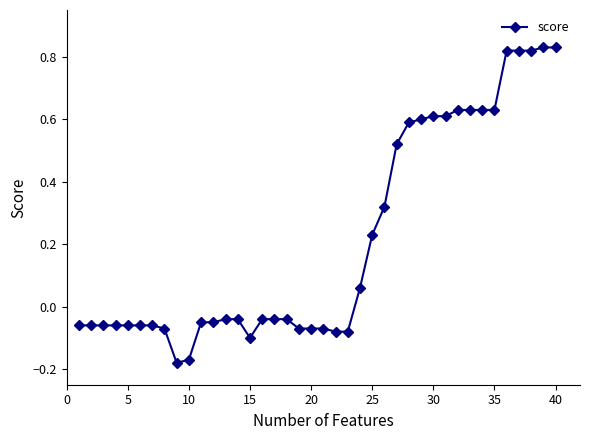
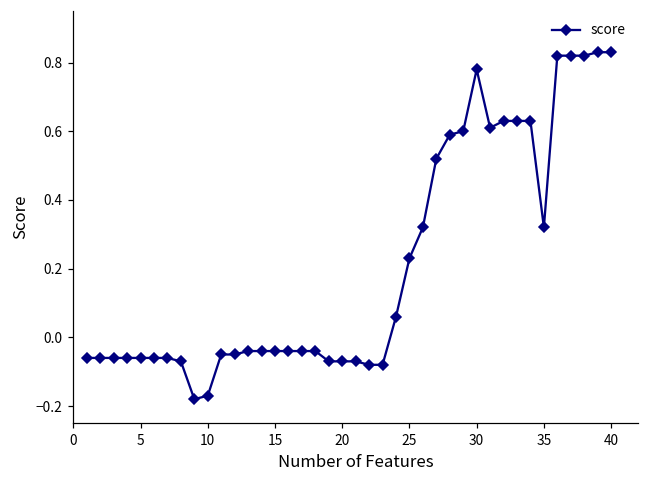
  {
    "5": -0.06,
    "10": -0.17,
-   "15": -0.10,
+   "15": -0.04,
    "20": -0.07,
    "25": 0.23,
-   "30": 0.61,
-   "35": 0.63,
+   "30": 0.78,
+   "35": 0.32,
    "40": 0.83
  }
